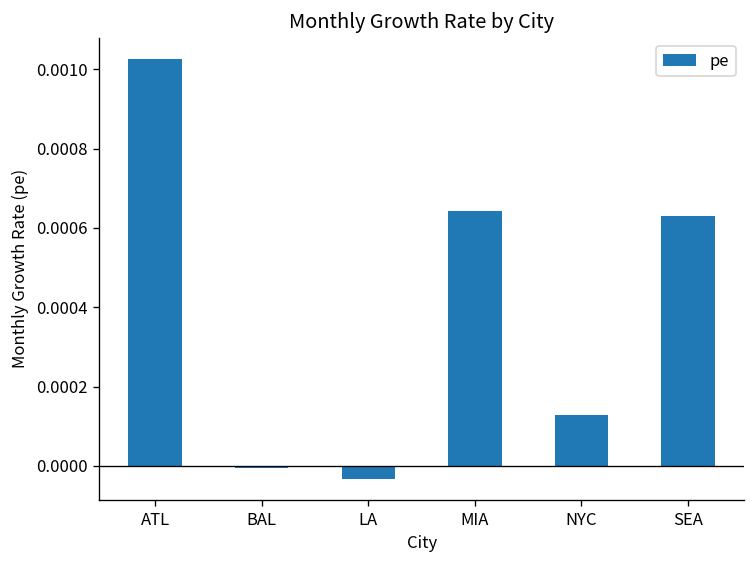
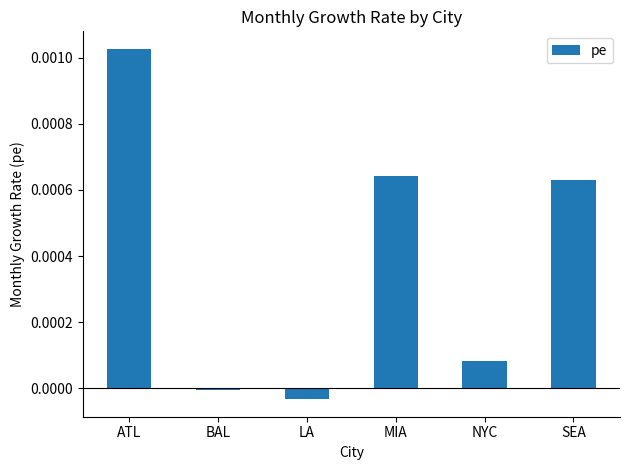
  {
    "ATL": 0.00103,
    "LA": -0.00003,
    "MIA": 0.00064,
-   "NYC": 0.00013,
+   "NYC": 0.00008,
    "SEA": 0.00063
  }
